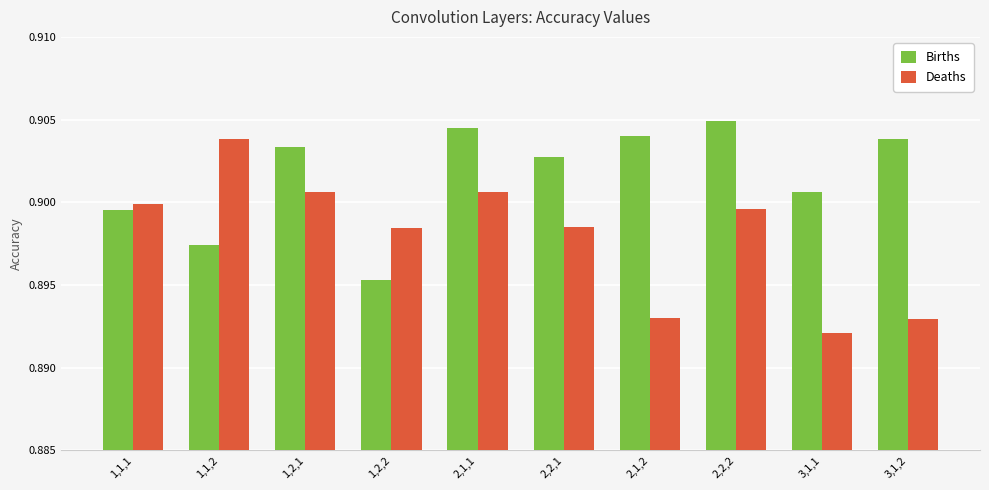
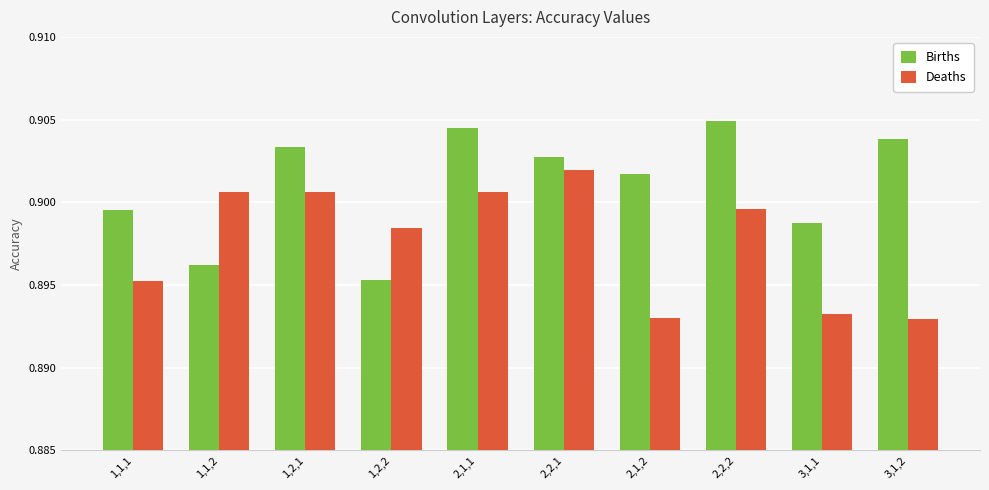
  {
    "Births": {
      "1,1,1": 0.8996,
-     "1,1,2": 0.8974,
+     "1,1,2": 0.8962,
      "1,2,1": 0.9034,
      "1,2,2": 0.8953,
      "2,1,1": 0.9045,
      "2,2,1": 0.9028,
-     "2,1,2": 0.9040,
+     "2,1,2": 0.9017,
      "2,2,2": 0.9049,
-     "3,1,1": 0.9006,
+     "3,1,1": 0.8988,
      "3,1,2": 0.9038
    },
    "Deaths": {
-     "1,1,1": 0.8999,
-     "1,1,2": 0.9038,
+     "1,1,1": 0.8953,
+     "1,1,2": 0.9006,
      "1,2,1": 0.9006,
      "1,2,2": 0.8985,
      "2,1,1": 0.9006,
-     "2,2,1": 0.8985,
+     "2,2,1": 0.9019,
      "2,1,2": 0.8930,
      "2,2,2": 0.8996,
-     "3,1,1": 0.8921,
+     "3,1,1": 0.8933,
      "3,1,2": 0.8930
    }
  }
